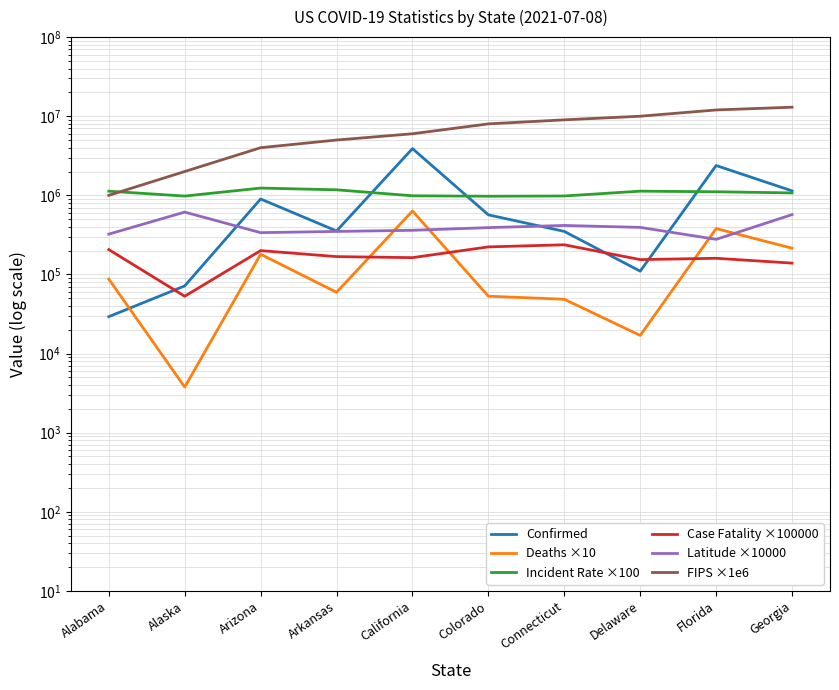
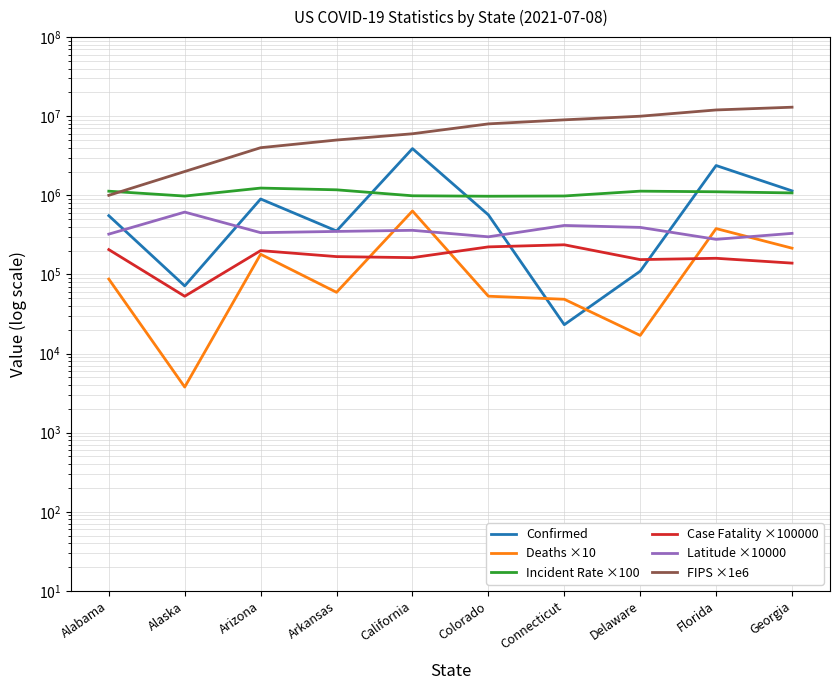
  {
    "Confirmed": {
-     "Alabama": 29000,
+     "Alabama": 600000,
      "Alaska": 70000,
      "Arizona": 900000,
      "California": 4000000,
      "Colorado": 600000,
-     "Connecticut": 300000,
+     "Connecticut": 23000,
      "Delaware": 110000,
      "Florida": 2400000
    },
    "Deaths ×10": {
      "Alabama": 90000,
      "Alaska": 4000,
      "Arizona": 180000,
      "Arkansas": 60000,
      "California": 600000,
      "Colorado": 50000,
      "Connecticut": 50000,
      "Delaware": 17000,
      "Florida": 400000,
      "Georgia": 210000
    },
    "Incident Rate ×100": {
      "Alabama": 1100000,
      "Alaska": 1000000,
      "Arizona": 1200000,
      "Arkansas": 1200000,
      "California": 1000000,
      "Colorado": 1000000,
      "Connecticut": 1000000,
      "Delaware": 1100000,
      "Florida": 1100000
    },
    "Case Fatality ×100000": {
      "Alabama": 210000,
      "Alaska": 50000,
      "Arizona": 200000,
      "Arkansas": 170000,
      "California": 160000,
      "Colorado": 220000,
      "Connecticut": 240000,
      "Delaware": 150000,
      "Florida": 160000,
      "Georgia": 140000
    },
    "Latitude ×10000": {
      "Alabama": 320000,
      "Alaska": 600000,
      "Arizona": 340000,
      "California": 400000,
-     "Colorado": 400000,
+     "Colorado": 300000,
      "Connecticut": 400000,
      "Delaware": 400000,
      "Florida": 280000,
-     "Georgia": 600000
+     "Georgia": 330000
    },
    "FIPS ×1e6": {
      "Alabama": 1000000,
      "Alaska": 2000000,
      "Arizona": 4000000,
      "Arkansas": 5000000,
      "California": 6000000,
      "Colorado": 8000000,
      "Connecticut": 9000000,
      "Delaware": 10000000,
      "Florida": 12000000,
      "Georgia": 13000000
    }
  }
